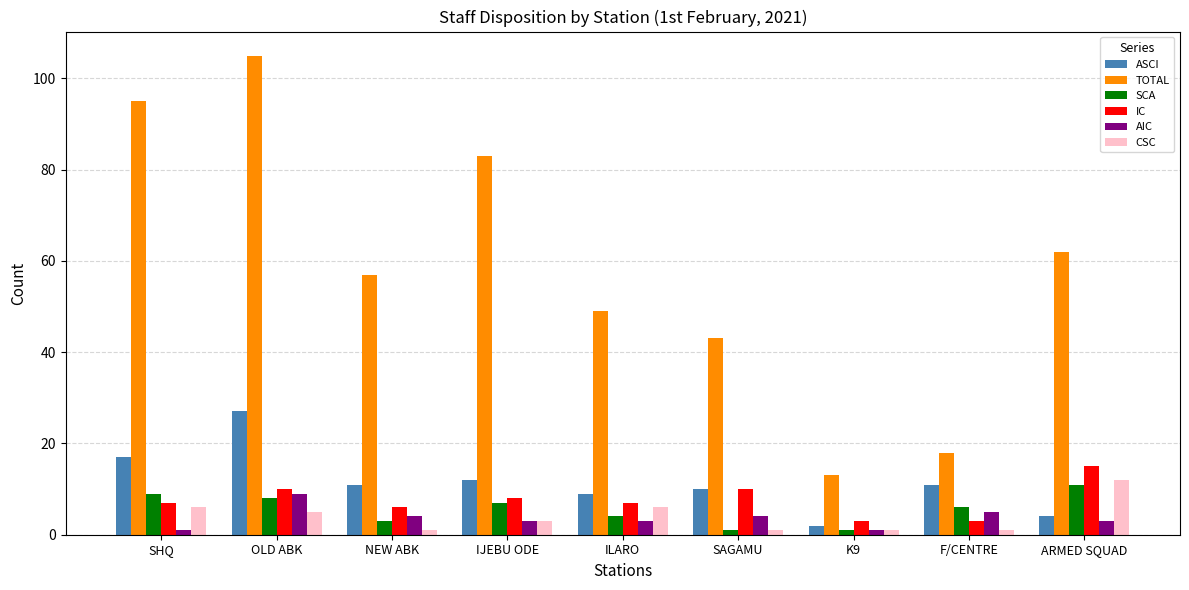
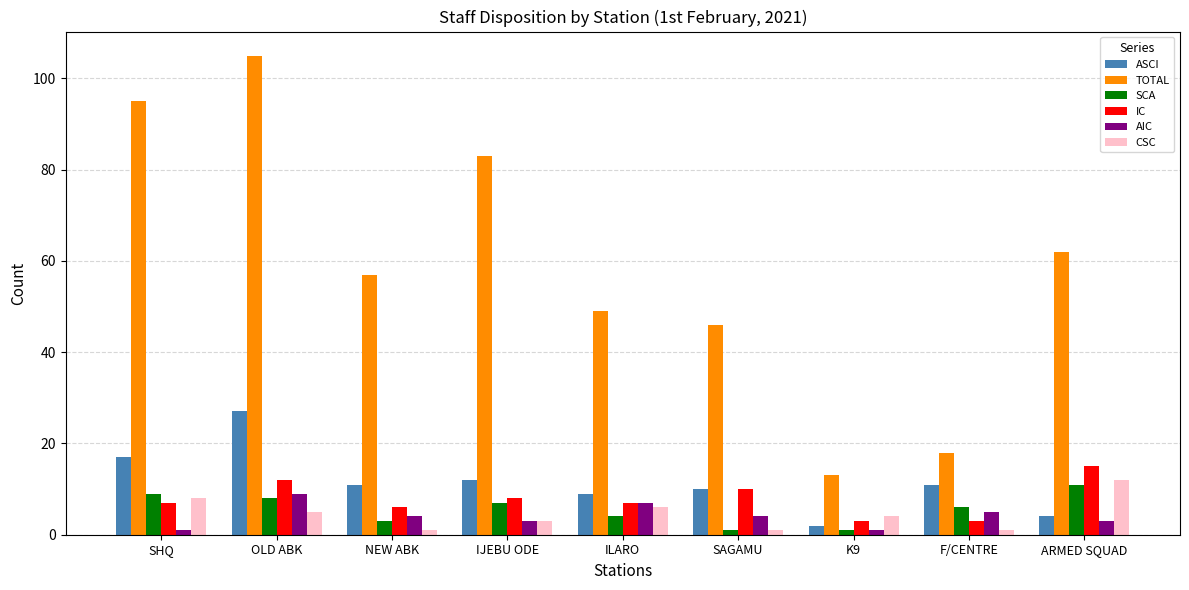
  {
    "ASCI": {
      "SHQ": 17,
      "OLD ABK": 27,
      "NEW ABK": 11,
      "IJEBU ODE": 12,
      "ILARO": 9,
      "SAGAMU": 10,
      "K9": 2,
      "F/CENTRE": 11,
      "ARMED SQUAD": 4
    },
    "TOTAL": {
      "SHQ": 95,
      "OLD ABK": 105,
      "NEW ABK": 57,
      "IJEBU ODE": 83,
      "ILARO": 49,
-     "SAGAMU": 43,
+     "SAGAMU": 46,
      "K9": 13,
      "F/CENTRE": 18,
      "ARMED SQUAD": 62
    },
    "SCA": {
      "SHQ": 9,
      "OLD ABK": 8,
      "NEW ABK": 3,
      "IJEBU ODE": 7,
      "ILARO": 4,
      "SAGAMU": 1,
      "K9": 1,
      "F/CENTRE": 6,
      "ARMED SQUAD": 11
    },
    "IC": {
      "SHQ": 7,
-     "OLD ABK": 10,
+     "OLD ABK": 12,
      "NEW ABK": 6,
      "IJEBU ODE": 8,
      "ILARO": 7,
      "SAGAMU": 10,
      "K9": 3,
      "F/CENTRE": 3,
      "ARMED SQUAD": 15
    },
    "AIC": {
      "SHQ": 1,
      "OLD ABK": 9,
      "NEW ABK": 4,
      "IJEBU ODE": 3,
-     "ILARO": 3,
+     "ILARO": 7,
      "SAGAMU": 4,
      "K9": 1,
      "F/CENTRE": 5,
      "ARMED SQUAD": 3
    },
    "CSC": {
-     "SHQ": 6,
+     "SHQ": 8,
      "OLD ABK": 5,
      "NEW ABK": 1,
      "IJEBU ODE": 3,
      "ILARO": 6,
      "SAGAMU": 1,
-     "K9": 1,
+     "K9": 4,
      "F/CENTRE": 1,
      "ARMED SQUAD": 12
    }
  }
